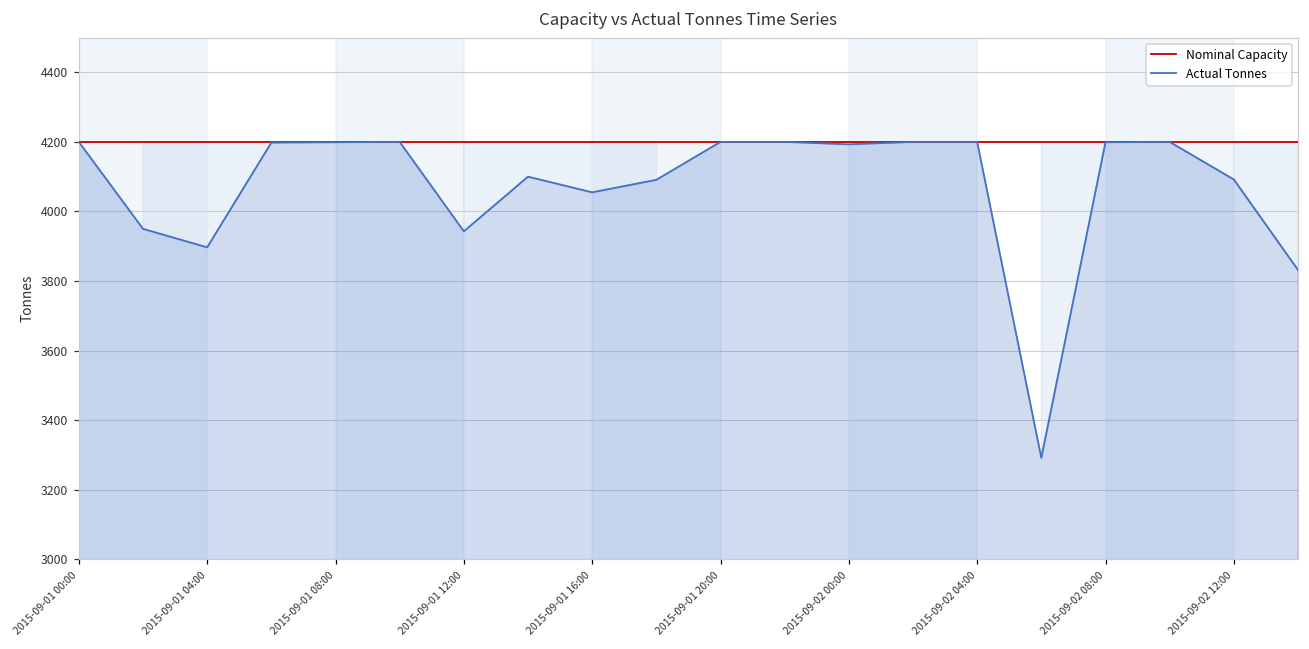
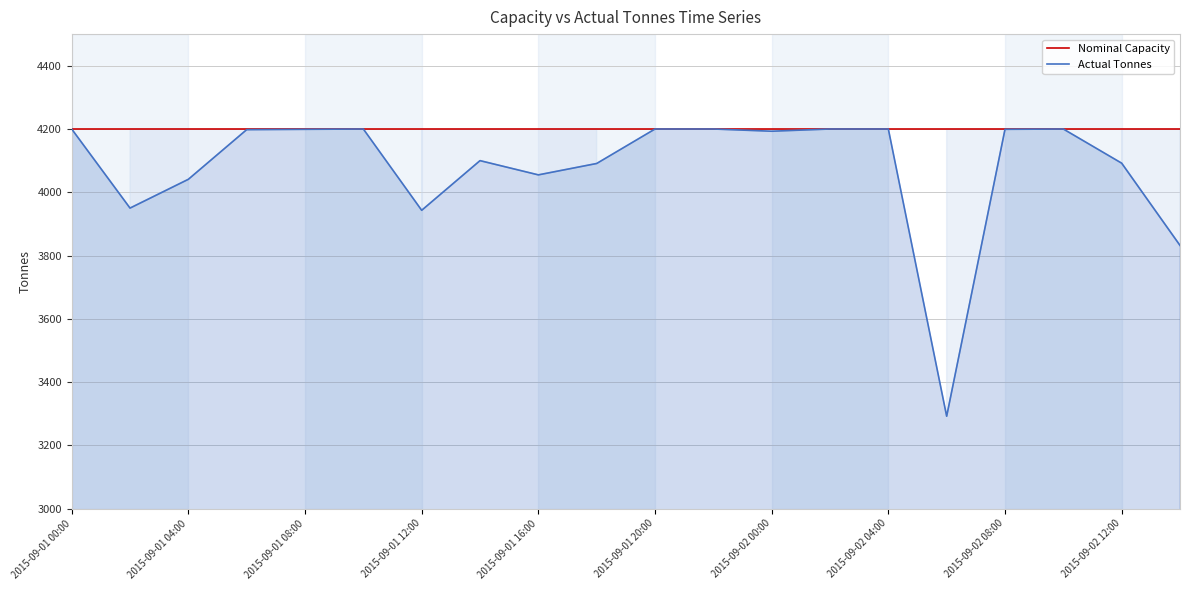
  {
    "Nominal Capacity": {
      "2015-09-01 04:00": 4200,
      "2015-09-01 12:00": 4200,
      "2015-09-01 16:00": 4200,
      "2015-09-02 12:00": 4200
    },
    "Actual Tonnes": {
-     "2015-09-01 04:00": 3900,
+     "2015-09-01 04:00": 4040,
      "2015-09-01 12:00": 3940,
      "2015-09-01 16:00": 4060,
      "2015-09-02 12:00": 4090
    }
  }
